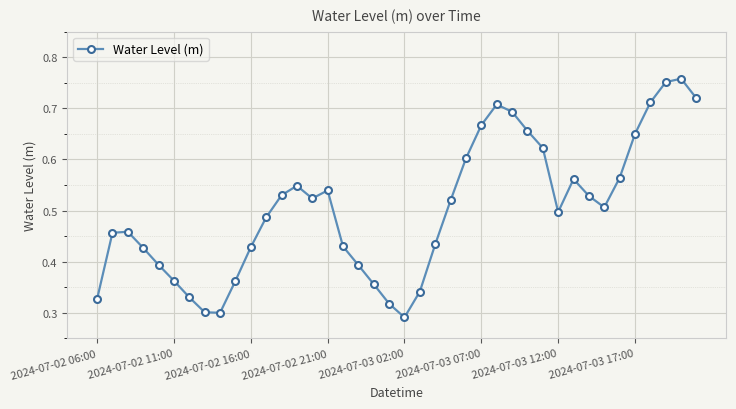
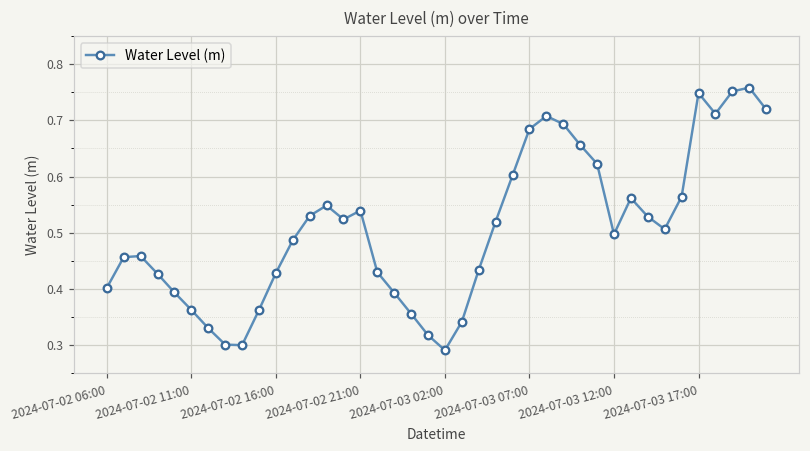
  {
-   "2024-07-02 06:00": 0.33,
+   "2024-07-02 06:00": 0.40,
    "2024-07-02 11:00": 0.36,
    "2024-07-02 16:00": 0.43,
    "2024-07-02 21:00": 0.54,
    "2024-07-03 02:00": 0.29,
-   "2024-07-03 07:00": 0.67,
+   "2024-07-03 07:00": 0.68,
    "2024-07-03 12:00": 0.50,
-   "2024-07-03 17:00": 0.65
+   "2024-07-03 17:00": 0.75
  }
